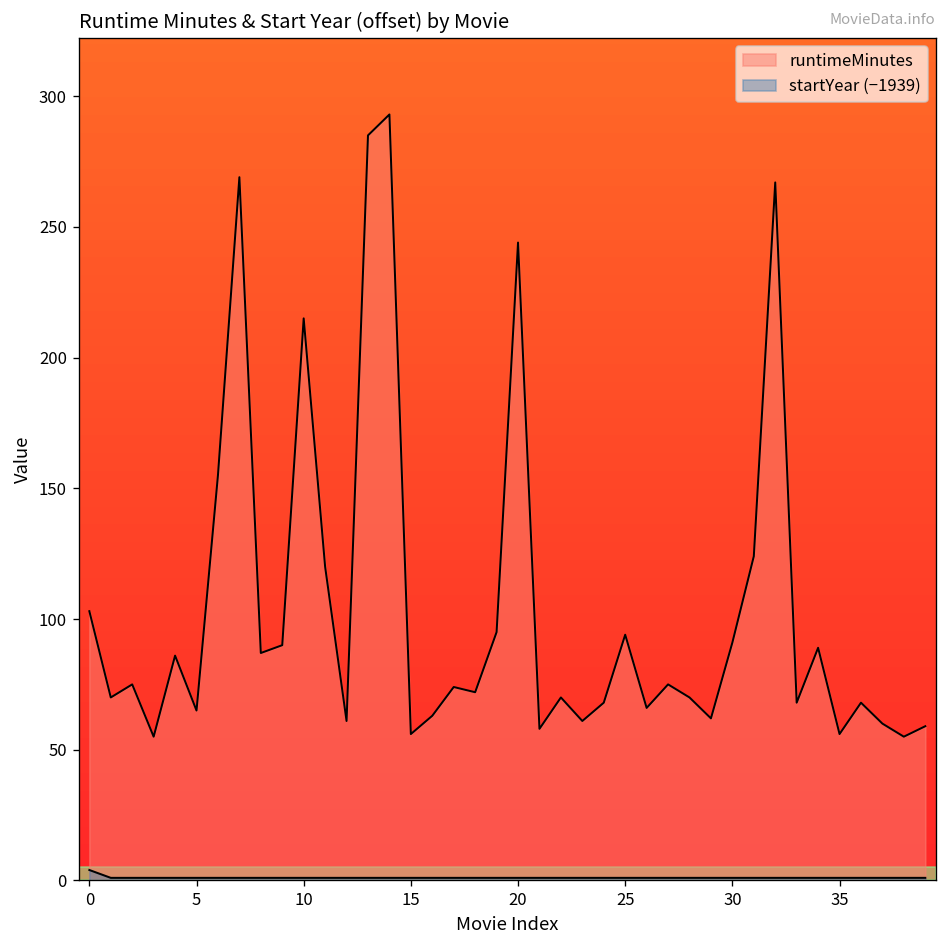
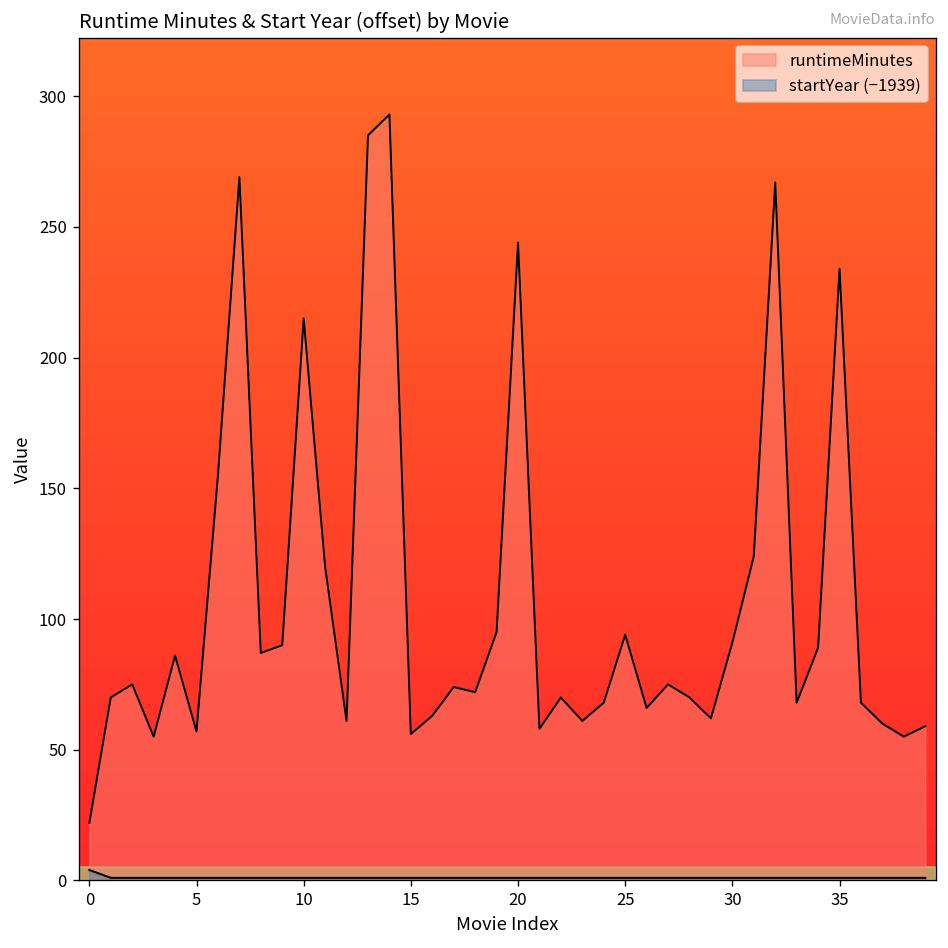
  {
    "runtimeMinutes": {
-     "0": 103,
-     "5": 65,
+     "0": 22,
+     "5": 57,
      "10": 215,
      "15": 56,
      "20": 244,
      "25": 94,
      "30": 91,
-     "35": 56
+     "35": 234
    }
  }
